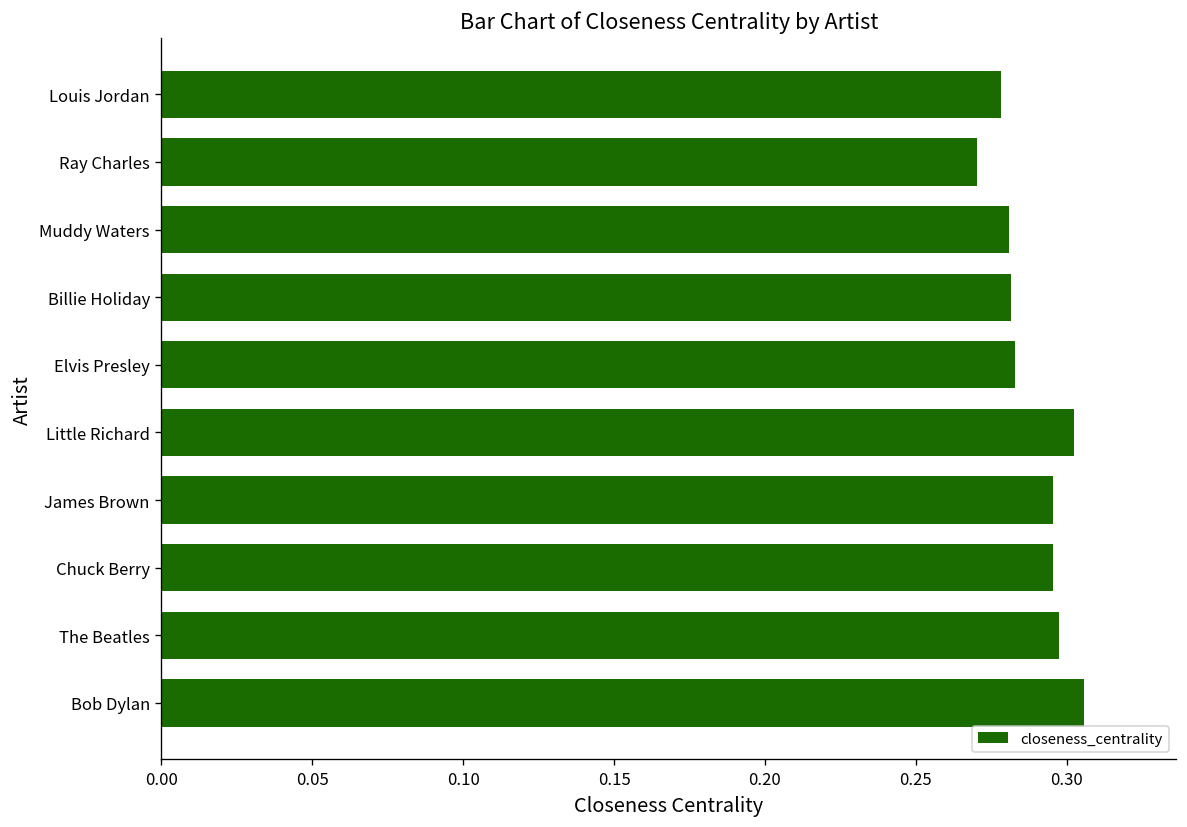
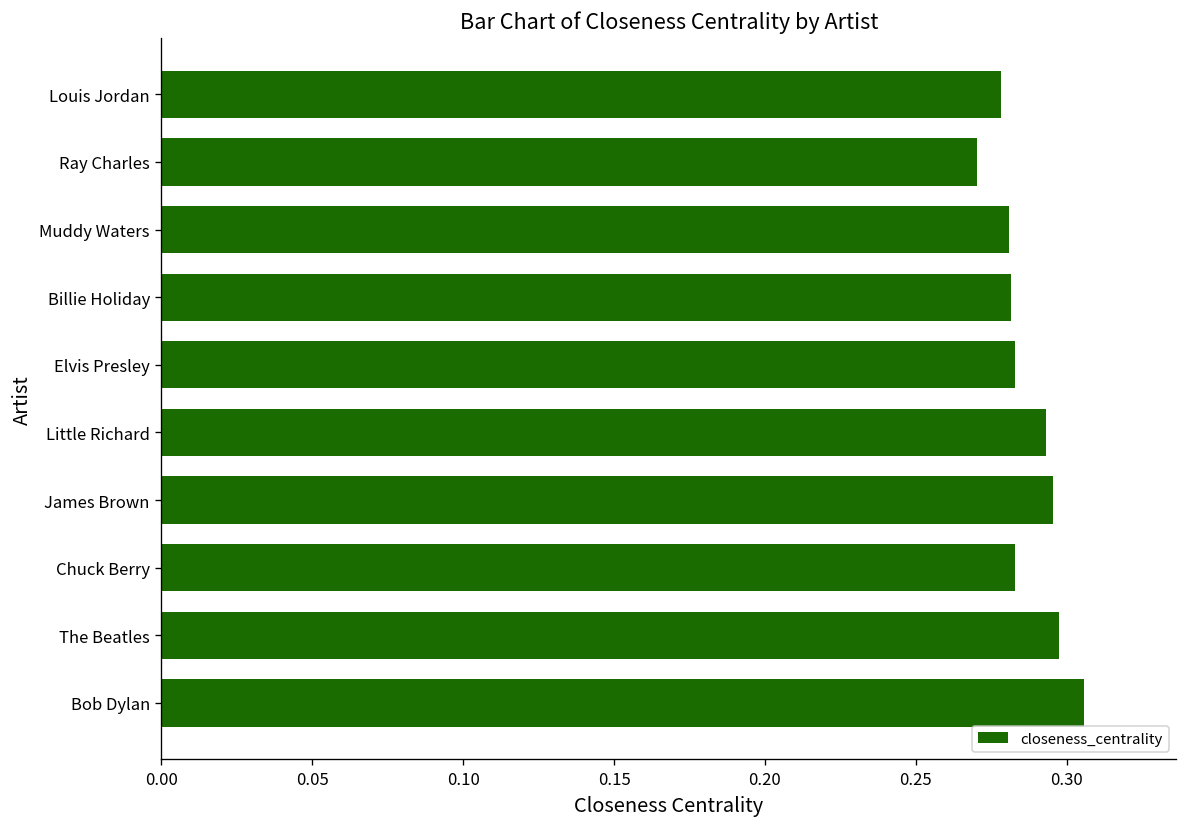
  {
    "Louis Jordan": 0.278,
    "Ray Charles": 0.270,
    "Muddy Waters": 0.281,
    "Billie Holiday": 0.281,
    "Elvis Presley": 0.283,
-   "Little Richard": 0.303,
+   "Little Richard": 0.293,
    "James Brown": 0.295,
-   "Chuck Berry": 0.295,
+   "Chuck Berry": 0.283,
    "The Beatles": 0.298,
    "Bob Dylan": 0.306
  }
